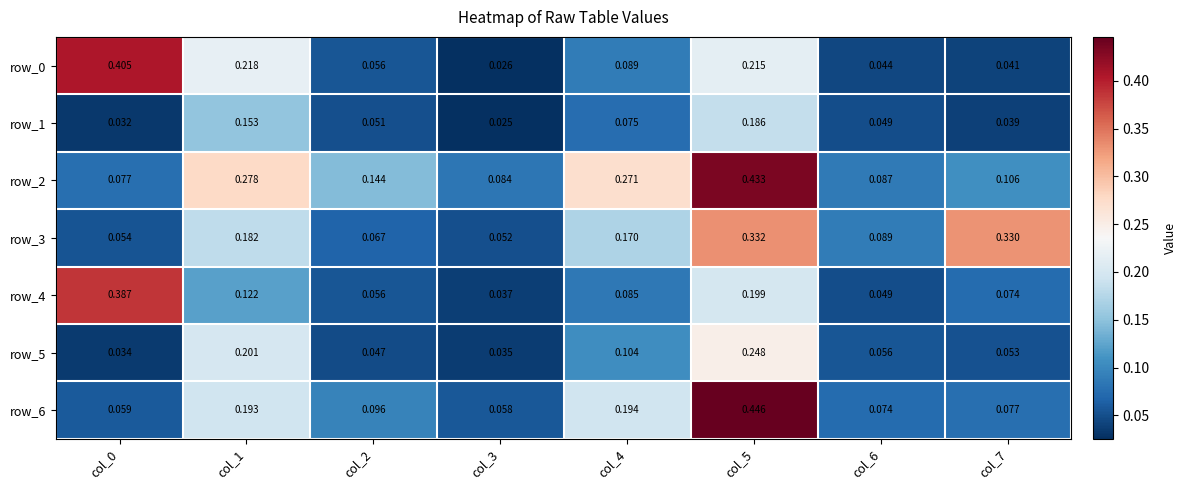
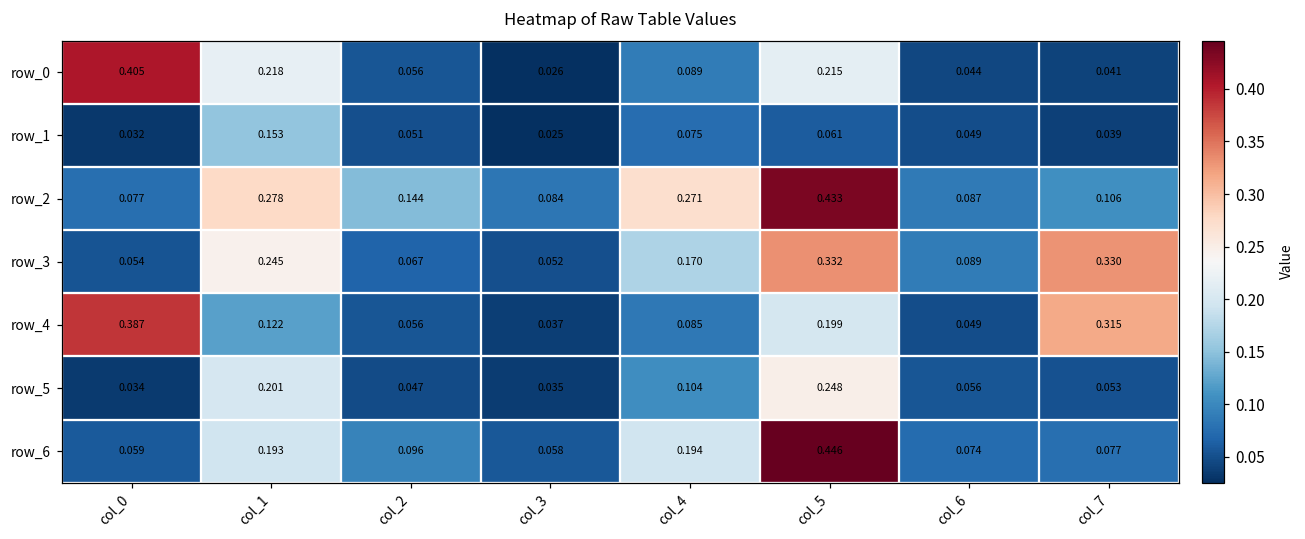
  {
    "row_0": {
      "col_0": 0.405,
      "col_1": 0.218,
      "col_2": 0.056,
      "col_3": 0.026,
      "col_4": 0.089,
      "col_5": 0.215,
      "col_6": 0.044,
      "col_7": 0.041
    },
    "row_1": {
      "col_0": 0.032,
      "col_1": 0.153,
      "col_2": 0.051,
      "col_3": 0.025,
      "col_4": 0.075,
-     "col_5": 0.186,
+     "col_5": 0.061,
      "col_6": 0.049,
      "col_7": 0.039
    },
    "row_2": {
      "col_0": 0.077,
      "col_1": 0.278,
      "col_2": 0.144,
      "col_3": 0.084,
      "col_4": 0.271,
      "col_5": 0.433,
      "col_6": 0.087,
      "col_7": 0.106
    },
    "row_3": {
      "col_0": 0.054,
-     "col_1": 0.182,
+     "col_1": 0.245,
      "col_2": 0.067,
      "col_3": 0.052,
      "col_4": 0.170,
      "col_5": 0.332,
      "col_6": 0.089,
      "col_7": 0.330
    },
    "row_4": {
      "col_0": 0.387,
      "col_1": 0.122,
      "col_2": 0.056,
      "col_3": 0.037,
      "col_4": 0.085,
      "col_5": 0.199,
      "col_6": 0.049,
-     "col_7": 0.074
+     "col_7": 0.315
    },
    "row_5": {
      "col_0": 0.034,
      "col_1": 0.201,
      "col_2": 0.047,
      "col_3": 0.035,
      "col_4": 0.104,
      "col_5": 0.248,
      "col_6": 0.056,
      "col_7": 0.053
    },
    "row_6": {
      "col_0": 0.059,
      "col_1": 0.193,
      "col_2": 0.096,
      "col_3": 0.058,
      "col_4": 0.194,
      "col_5": 0.446,
      "col_6": 0.074,
      "col_7": 0.077
    }
  }
